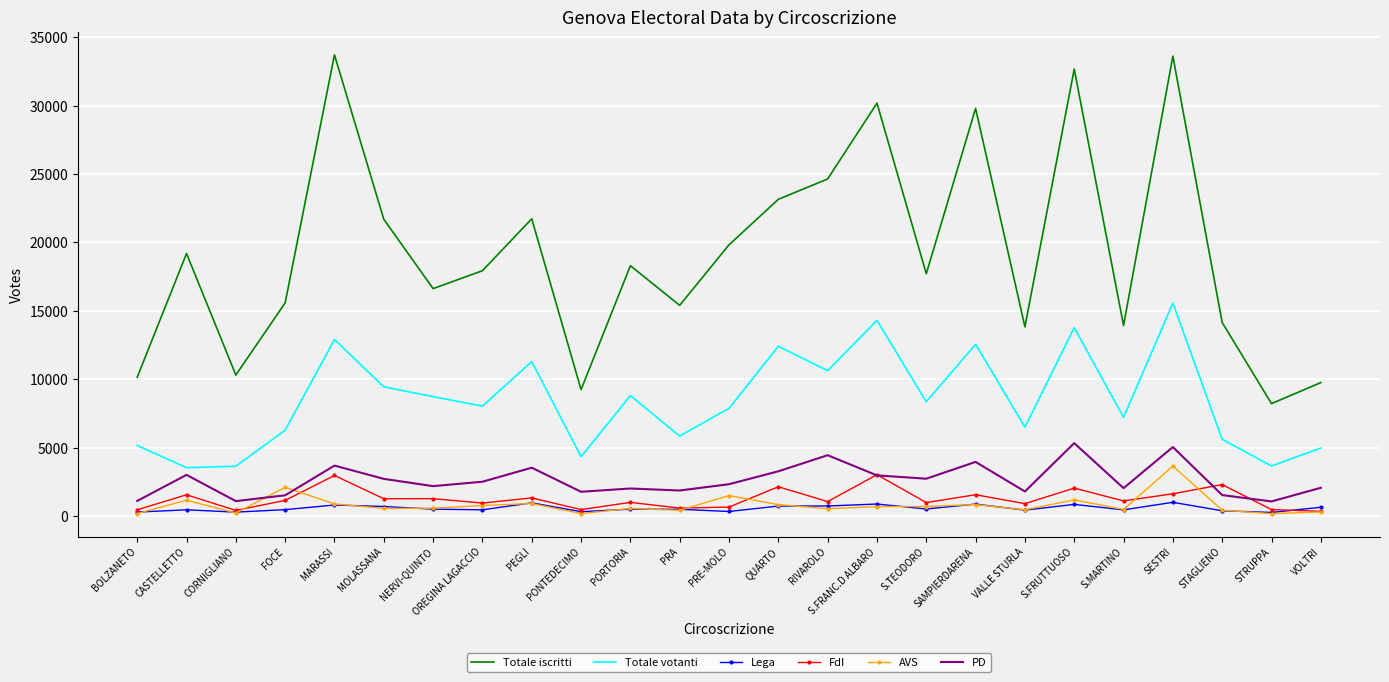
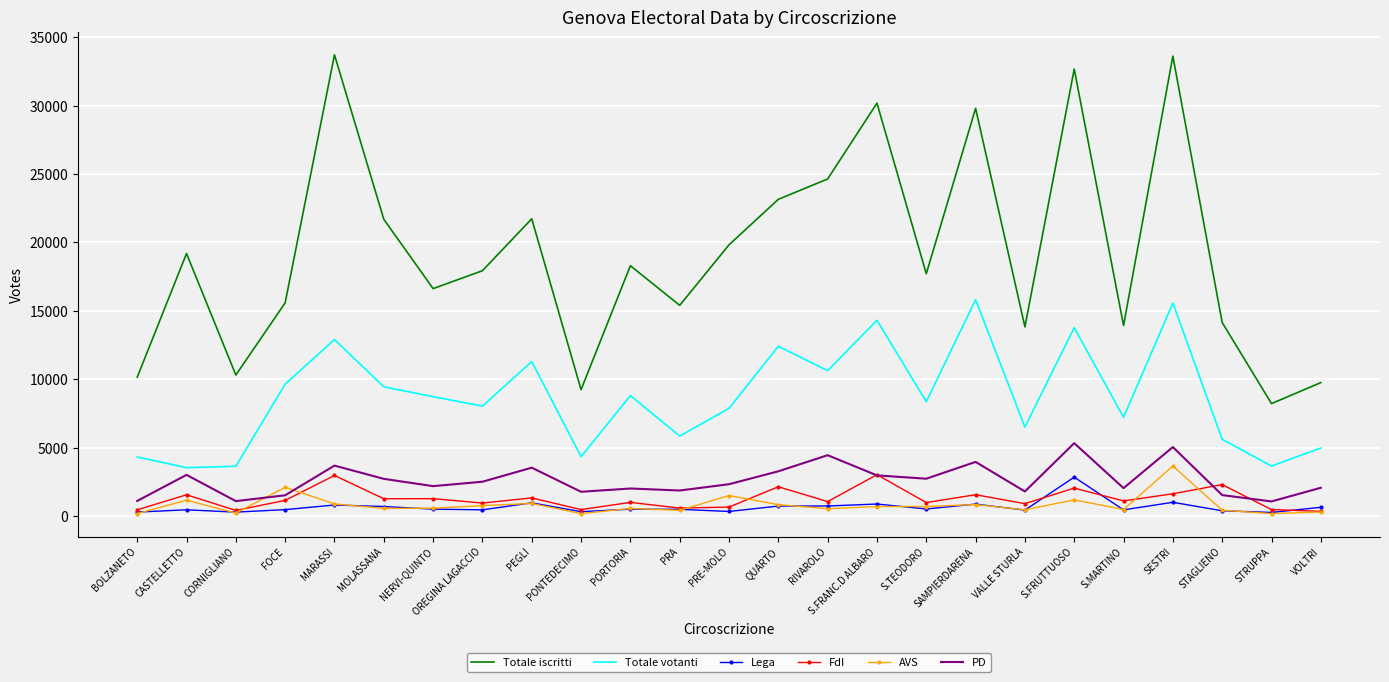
  {
    "Totale iscritti": {
      "BOLZANETO": 10100,
      "CASTELLETTO": 19200,
      "CORNIGLIANO": 10300,
      "FOCE": 15600,
      "MARASSI": 33700,
      "MOLASSANA": 21700,
      "NERVI-QUINTO": 16600,
      "OREGINA LAGACCIO": 17900,
      "PEGLI": 21700,
      "PONTEDECIMO": 9200,
      "PORTORIA": 18300,
      "PRA": 15400,
      "PRE-MOLO": 19800,
      "QUARTO": 23200,
      "RIVAROLO": 24600,
      "S.FRANC.D ALBARO": 30200,
      "S.TEODORO": 17700,
      "SAMPIERDARENA": 29800,
      "VALLE STURLA": 13800,
      "S.FRUTTUOSO": 32700,
      "S.MARTINO": 13900,
      "SESTRI": 33600,
      "STAGLIENO": 14100,
      "STRUPPA": 8200,
      "VOLTRI": 9800
    },
    "Totale votanti": {
-     "BOLZANETO": 5200,
+     "BOLZANETO": 4300,
      "CASTELLETTO": 3500,
      "CORNIGLIANO": 3600,
-     "FOCE": 6300,
+     "FOCE": 9600,
      "MARASSI": 12900,
      "MOLASSANA": 9400,
      "NERVI-QUINTO": 8700,
      "OREGINA LAGACCIO": 8000,
      "PEGLI": 11300,
      "PONTEDECIMO": 4300,
      "PORTORIA": 8800,
      "PRA": 5800,
      "PRE-MOLO": 7900,
      "QUARTO": 12400,
      "RIVAROLO": 10600,
      "S.FRANC.D ALBARO": 14300,
      "S.TEODORO": 8400,
-     "SAMPIERDARENA": 12600,
+     "SAMPIERDARENA": 15800,
      "VALLE STURLA": 6500,
      "S.FRUTTUOSO": 13800,
      "S.MARTINO": 7200,
      "SESTRI": 15600,
      "STAGLIENO": 5600,
      "STRUPPA": 3700,
      "VOLTRI": 5000
    },
    "Lega": {
      "CASTELLETTO": 500,
      "FOCE": 500,
      "OREGINA LAGACCIO": 500,
      "PRE-MOLO": 300,
      "RIVAROLO": 700,
-     "S.FRUTTUOSO": 900,
+     "S.FRUTTUOSO": 2800,
      "SESTRI": 1000,
      "VOLTRI": 600
    },
    "FdI": {
      "CASTELLETTO": 1600,
      "FOCE": 1100,
      "MARASSI": 3000,
      "MOLASSANA": 1300,
      "NERVI-QUINTO": 1300,
      "PEGLI": 1300,
      "PORTORIA": 1000,
      "PRE-MOLO": 700,
      "QUARTO": 2100,
      "RIVAROLO": 1100,
      "S.TEODORO": 1000,
      "SAMPIERDARENA": 1600,
      "VALLE STURLA": 900,
      "S.FRUTTUOSO": 2000,
      "S.MARTINO": 1100,
      "SESTRI": 1600,
      "STAGLIENO": 2300,
      "STRUPPA": 500
    },
    "AVS": {
      "CASTELLETTO": 1200,
      "FOCE": 2100,
      "PRE-MOLO": 1500,
      "RIVAROLO": 500,
      "S.FRUTTUOSO": 1200,
      "SESTRI": 3700
    },
    "PD": {
      "BOLZANETO": 1100,
      "CASTELLETTO": 3000,
      "CORNIGLIANO": 1100,
      "FOCE": 1500,
      "MARASSI": 3700,
      "MOLASSANA": 2700,
      "NERVI-QUINTO": 2200,
      "OREGINA LAGACCIO": 2500,
      "PEGLI": 3500,
      "PONTEDECIMO": 1800,
      "PORTORIA": 2000,
      "PRA": 1900,
      "PRE-MOLO": 2300,
      "QUARTO": 3300,
      "RIVAROLO": 4400,
      "S.TEODORO": 2700,
      "SAMPIERDARENA": 4000,
      "VALLE STURLA": 1800,
      "S.FRUTTUOSO": 5300,
      "S.MARTINO": 2000,
      "SESTRI": 5000,
      "STAGLIENO": 1500,
      "STRUPPA": 1100,
      "VOLTRI": 2100
    }
  }
